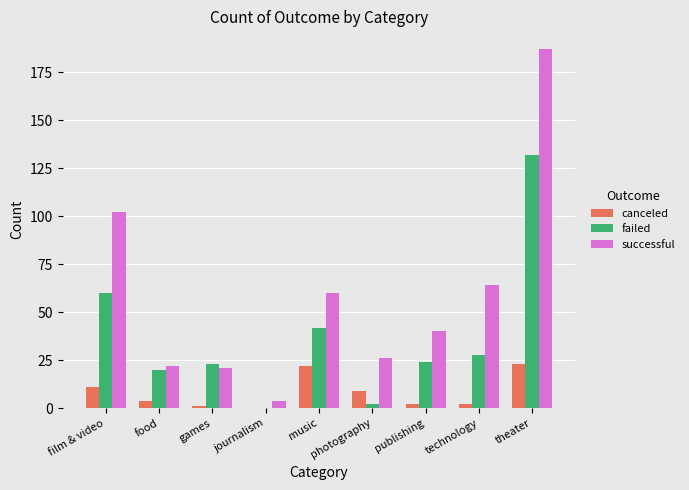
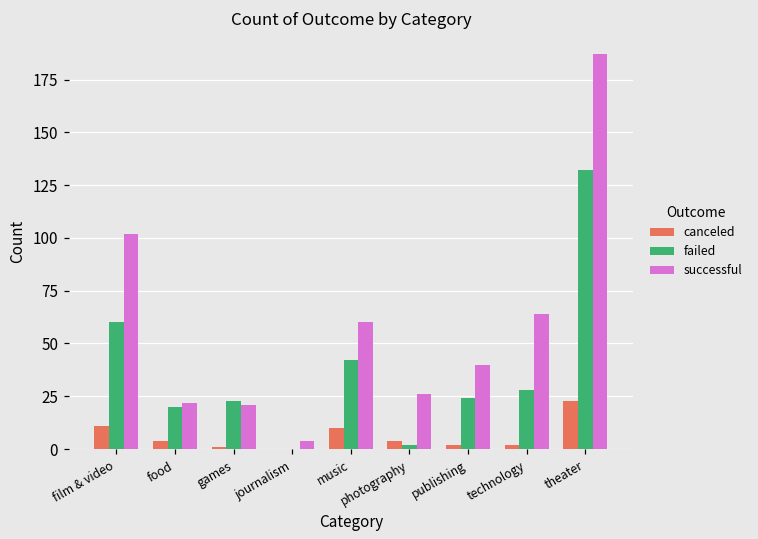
  {
    "canceled": {
      "film & video": 11,
      "food": 4,
      "journalism": 0,
-     "music": 22,
-     "photography": 9,
+     "music": 10,
+     "photography": 4,
      "publishing": 2,
      "technology": 2,
      "theater": 23
    },
    "failed": {
      "film & video": 60,
      "food": 20,
      "games": 23,
      "journalism": 0,
      "music": 42,
      "photography": 2,
      "publishing": 24,
      "technology": 28,
      "theater": 132
    },
    "successful": {
      "film & video": 102,
      "food": 22,
      "games": 21,
      "journalism": 4,
      "music": 60,
      "photography": 26,
      "publishing": 40,
      "technology": 64,
      "theater": 187
    }
  }
